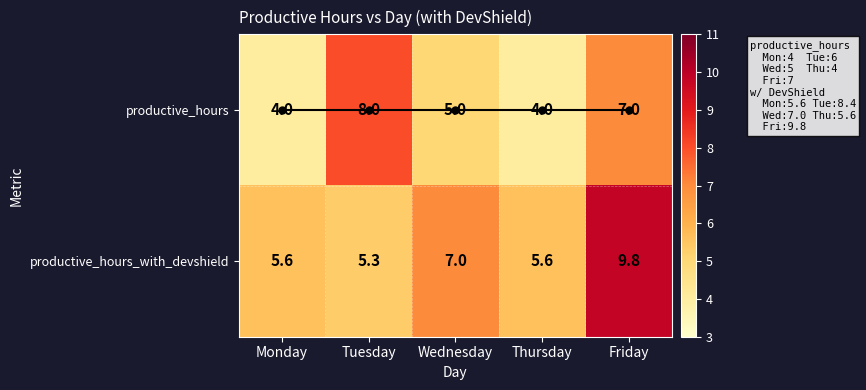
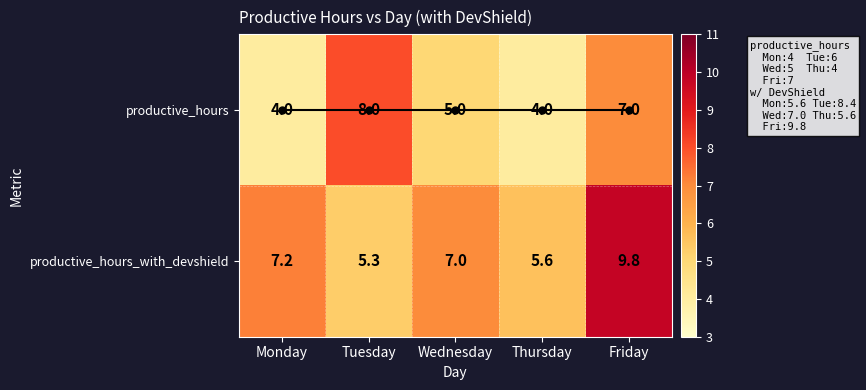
  {
    "productive_hours_with_devshield": {
-     "Monday": 5.6,
+     "Monday": 7.2,
      "Tuesday": 5.3,
      "Wednesday": 7.0,
      "Thursday": 5.6,
      "Friday": 9.8
    }
  }
